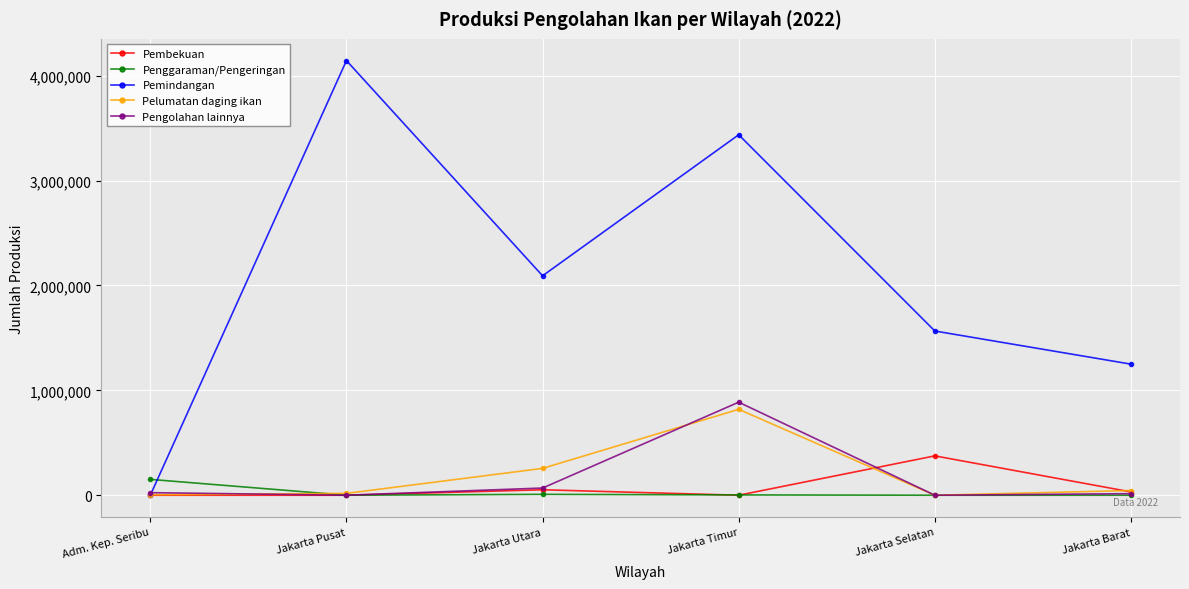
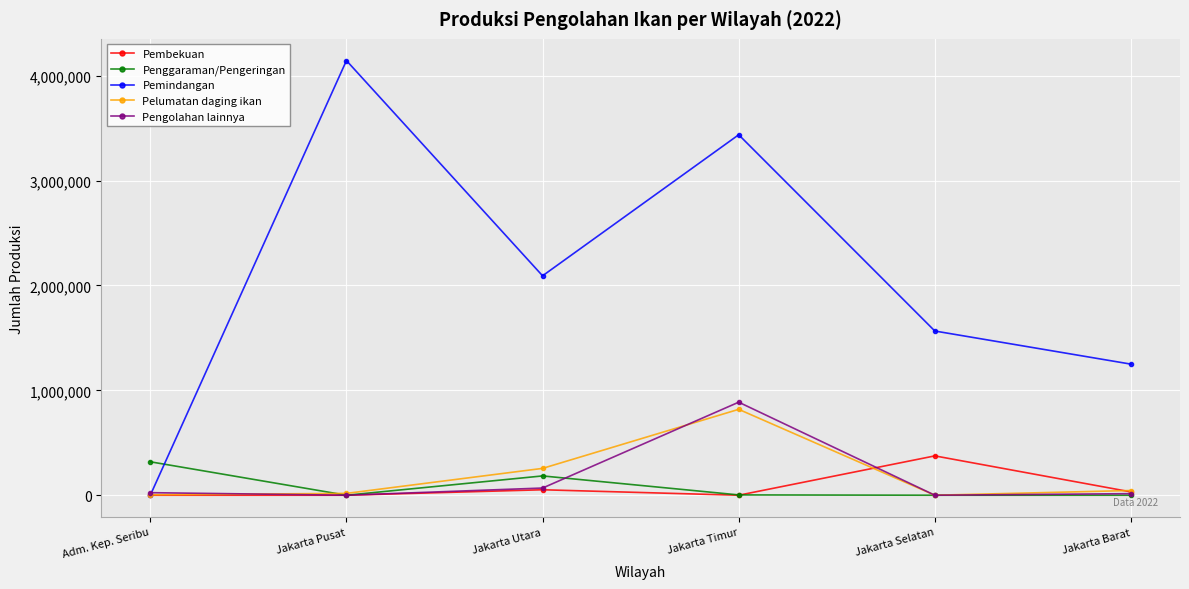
  {
    "Pembekuan": {
      "Jakarta Selatan": "380,000"
    },
    "Penggaraman/Pengeringan": {
-     "Adm. Kep. Seribu": "150,000",
-     "Jakarta Utara": "10,000"
+     "Adm. Kep. Seribu": "320,000",
+     "Jakarta Utara": "180,000"
    },
    "Pemindangan": {
      "Jakarta Pusat": "4,140,000",
      "Jakarta Utara": "2,090,000",
      "Jakarta Timur": "3,440,000",
      "Jakarta Selatan": "1,570,000",
      "Jakarta Barat": "1,250,000"
    },
    "Pelumatan daging ikan": {
      "Jakarta Utara": "260,000",
      "Jakarta Timur": "820,000"
    },
    "Pengolahan lainnya": {
      "Jakarta Timur": "890,000"
    }
  }
